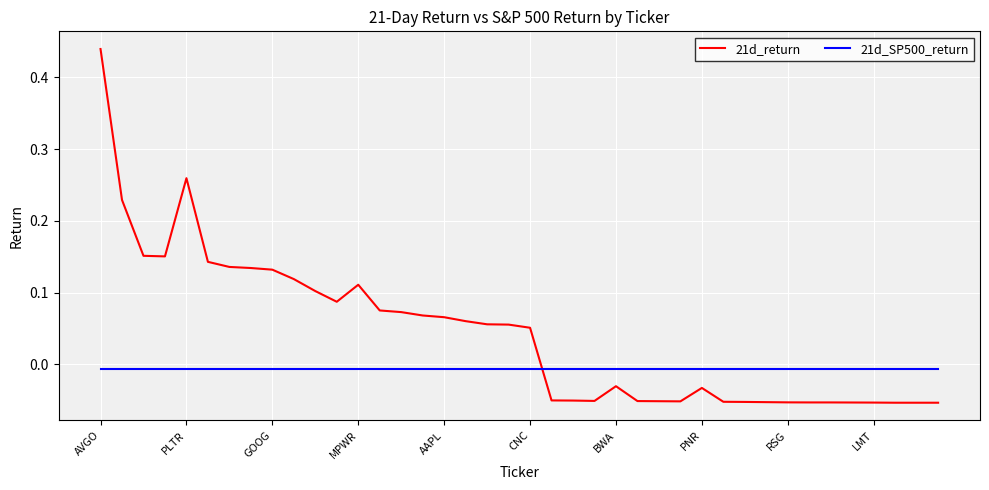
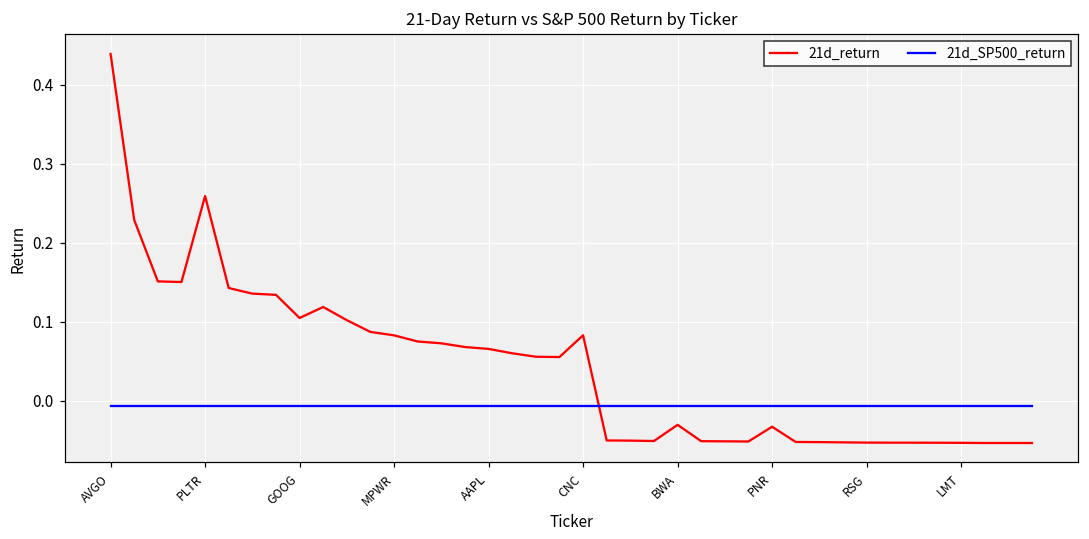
  {
    "21d_return": {
      "AVGO": 0.44,
      "PLTR": 0.26,
-     "GOOG": 0.13,
-     "MPWR": 0.11,
+     "GOOG": 0.11,
+     "MPWR": 0.08,
      "AAPL": 0.07,
-     "CNC": 0.05,
+     "CNC": 0.08,
      "BWA": -0.03,
      "PNR": -0.03,
      "RSG": -0.05,
      "LMT": -0.05
    },
    "21d_SP500_return": {
      "AVGO": -0.01,
      "PLTR": -0.01,
      "GOOG": -0.01,
      "MPWR": -0.01,
      "AAPL": -0.01,
      "CNC": -0.01,
      "BWA": -0.01,
      "PNR": -0.01,
      "RSG": -0.01,
      "LMT": -0.01
    }
  }
